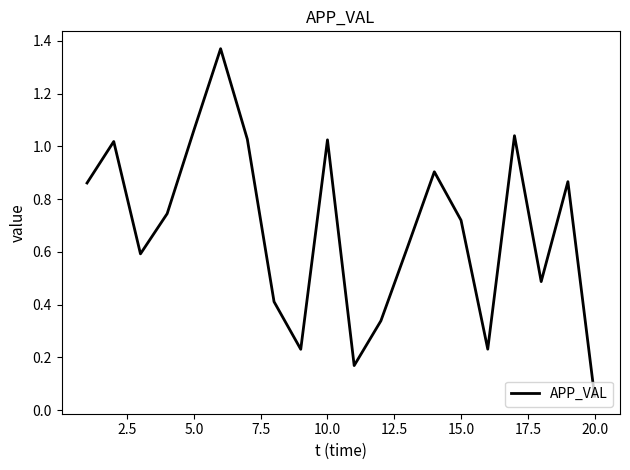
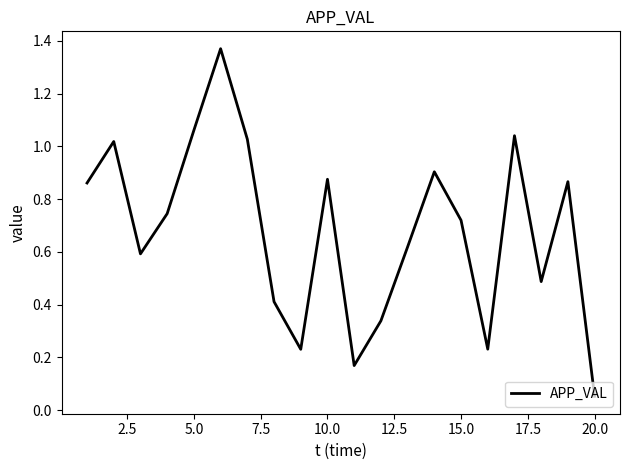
  {
    "5.0": 1.06,
-   "10.0": 1.02,
+   "10.0": 0.88,
    "15.0": 0.72
  }
